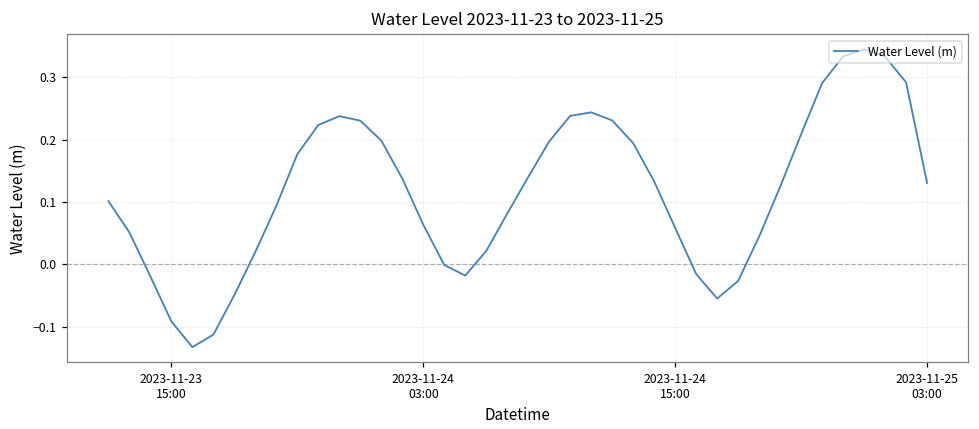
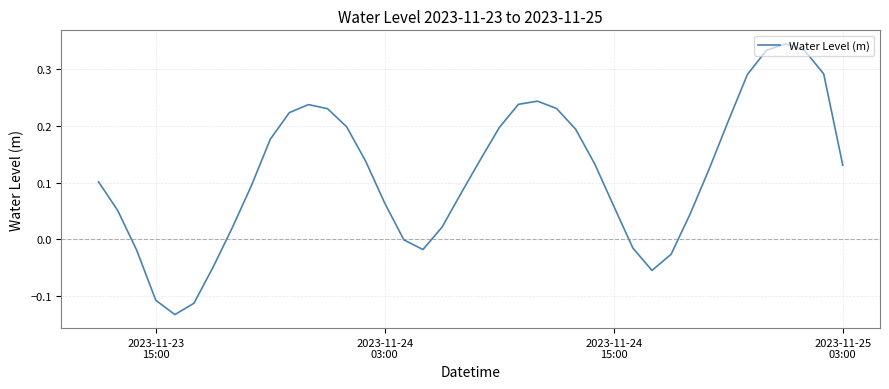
  {
-   "2023-11-23 15:00": -0.09,
+   "2023-11-23 15:00": -0.11,
    "2023-11-24 03:00": 0.06,
    "2023-11-24 15:00": 0.06,
    "2023-11-25 03:00": 0.13
  }
